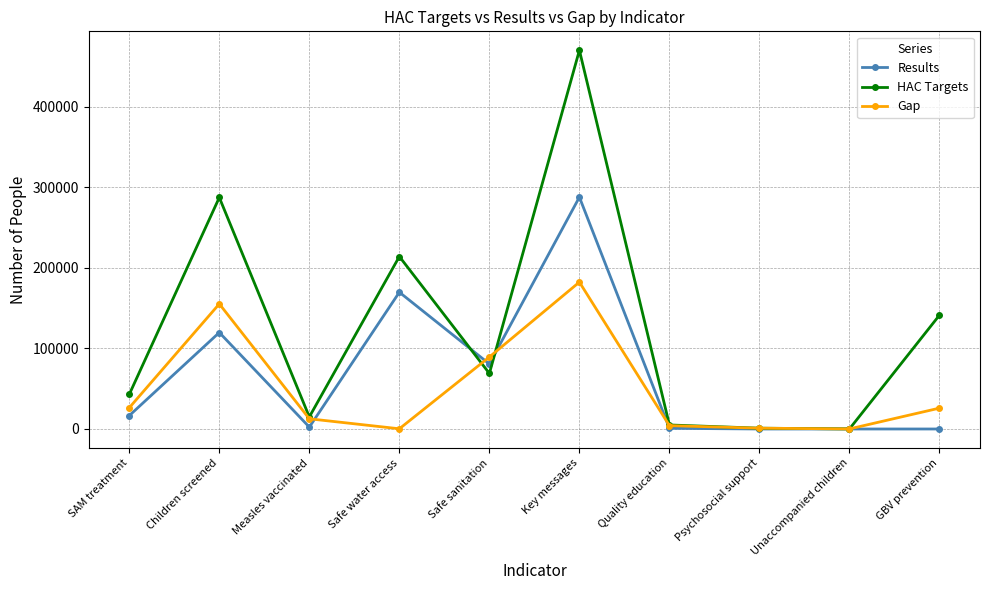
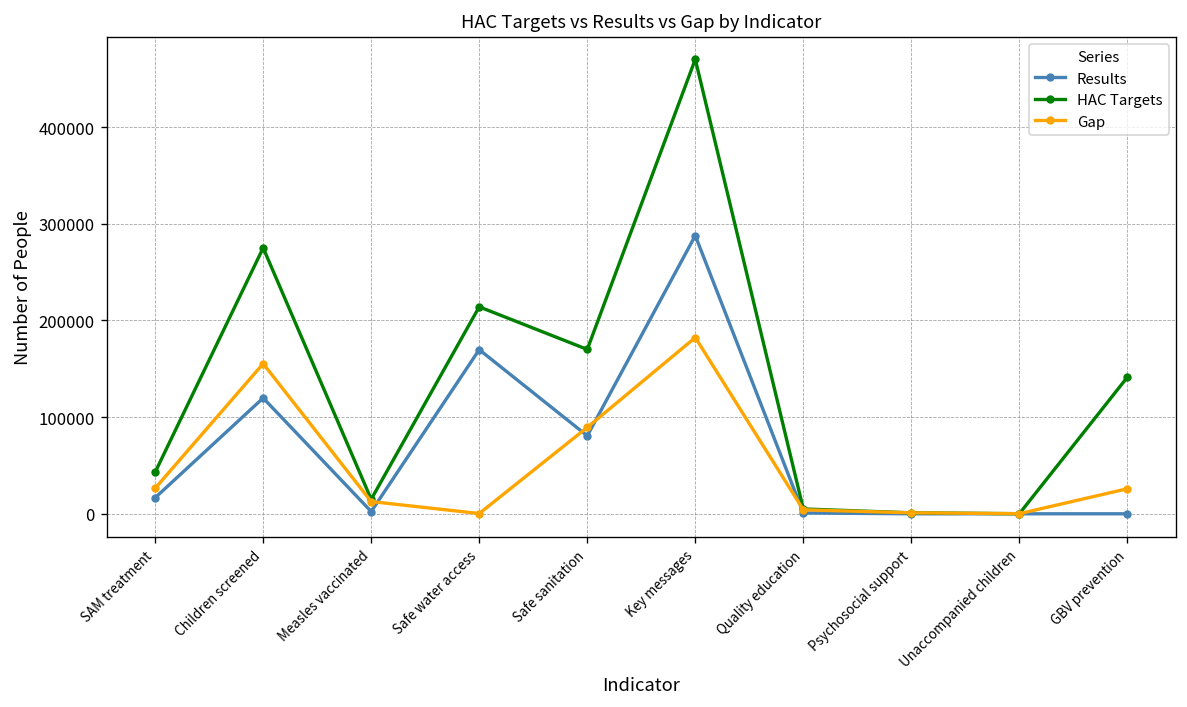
  {
    "Results": {
      "SAM treatment": 20000,
      "Children screened": 120000,
      "Measles vaccinated": 0,
      "Safe water access": 170000,
      "Safe sanitation": 80000,
      "Key messages": 290000,
      "Quality education": 0,
      "GBV prevention": 0
    },
    "HAC Targets": {
      "SAM treatment": 40000,
-     "Children screened": 290000,
+     "Children screened": 280000,
      "Safe water access": 210000,
-     "Safe sanitation": 70000,
+     "Safe sanitation": 170000,
      "Key messages": 470000,
      "GBV prevention": 140000
    },
    "Gap": {
      "SAM treatment": 30000,
      "Children screened": 160000,
      "Safe water access": 0,
      "Safe sanitation": 90000,
      "Key messages": 180000,
      "GBV prevention": 30000
    }
  }
